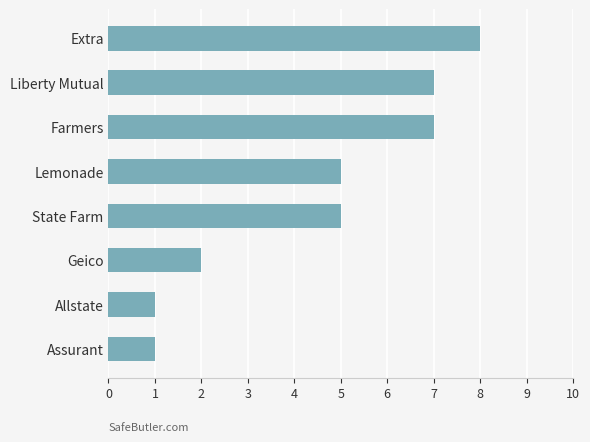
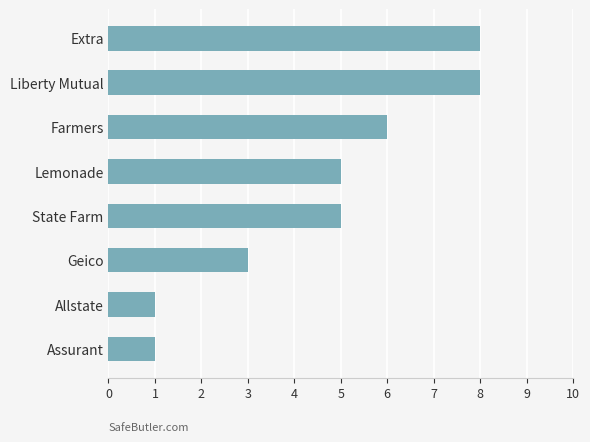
  {
    "Extra": 8,
-   "Liberty Mutual": 7,
-   "Farmers": 7,
+   "Liberty Mutual": 8,
+   "Farmers": 6,
    "Lemonade": 5,
    "State Farm": 5,
-   "Geico": 2,
+   "Geico": 3,
    "Allstate": 1,
    "Assurant": 1
  }
